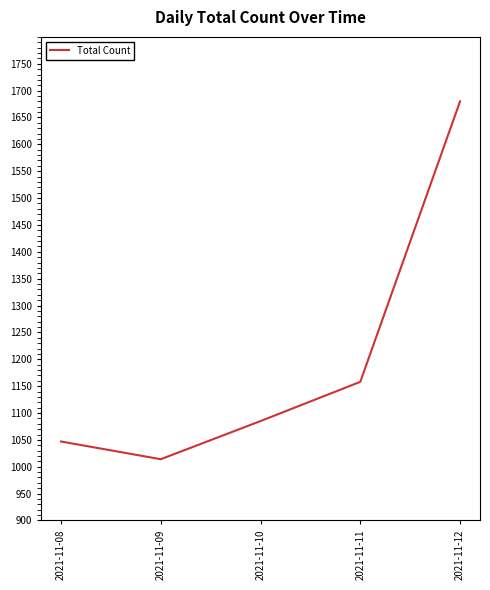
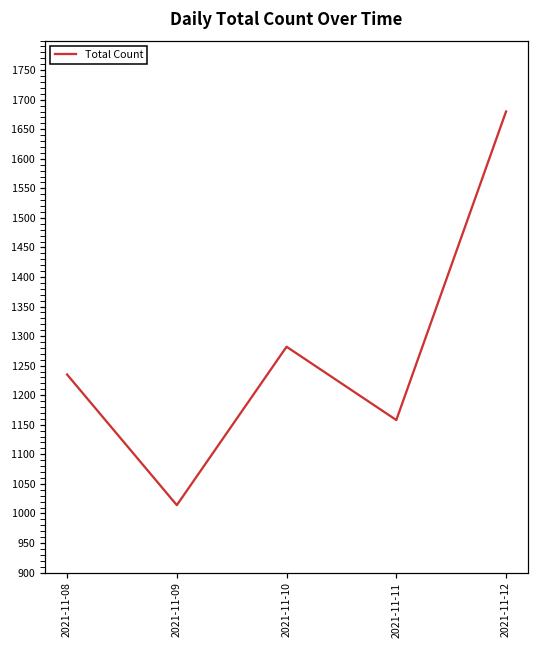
  {
-   "2021-11-08": 1050,
+   "2021-11-08": 1240,
    "2021-11-09": 1010,
-   "2021-11-10": 1090,
+   "2021-11-10": 1280,
    "2021-11-11": 1160,
    "2021-11-12": 1680
  }
